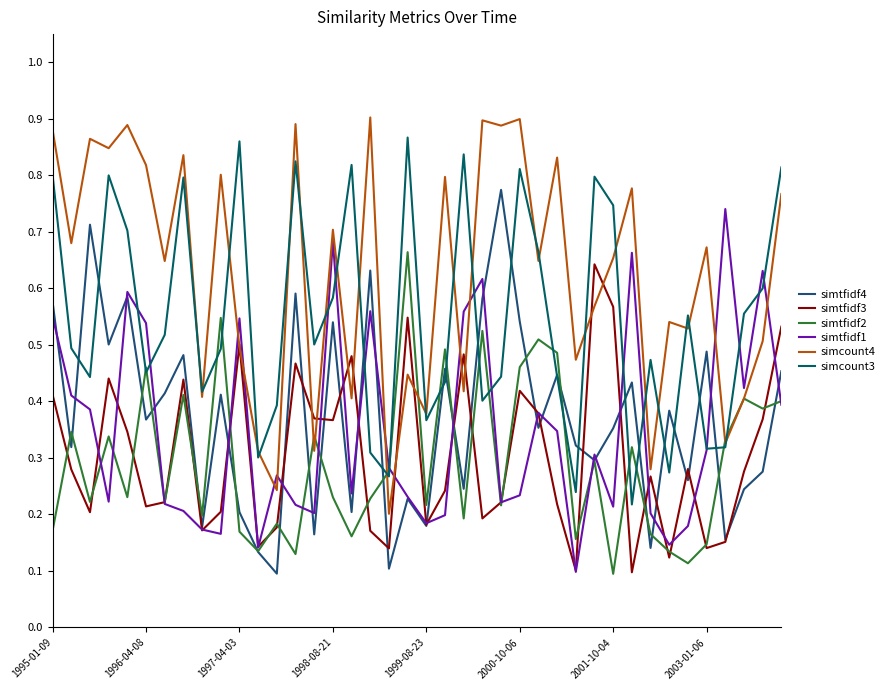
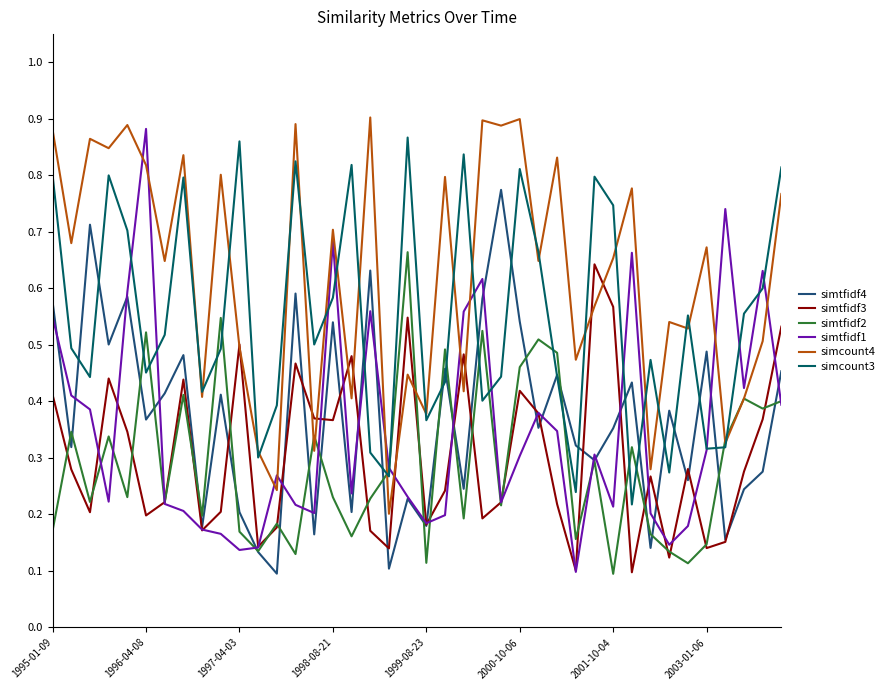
  {
    "simtfidf3": {
      "1995-01-09": 0.41,
-     "1996-04-08": 0.21,
+     "1996-04-08": 0.20,
      "1997-04-03": 0.50,
      "1998-08-21": 0.37,
      "2000-10-06": 0.42,
      "2001-10-04": 0.57,
      "2003-01-06": 0.14
    },
    "simtfidf2": {
      "1995-01-09": 0.17,
-     "1996-04-08": 0.46,
+     "1996-04-08": 0.52,
      "1997-04-03": 0.17,
      "1998-08-21": 0.23,
-     "1999-08-23": 0.22,
+     "1999-08-23": 0.11,
      "2000-10-06": 0.46,
      "2001-10-04": 0.09,
      "2003-01-06": 0.15
    },
    "simtfidf1": {
      "1995-01-09": 0.55,
-     "1996-04-08": 0.54,
-     "1997-04-03": 0.55,
+     "1996-04-08": 0.88,
+     "1997-04-03": 0.14,
      "1998-08-21": 0.68,
-     "2000-10-06": 0.23,
+     "2000-10-06": 0.30,
      "2001-10-04": 0.21
    },
    "simcount4": {
      "1995-01-09": 0.88,
      "1996-04-08": 0.82,
      "1997-04-03": 0.50,
      "1998-08-21": 0.70,
      "1999-08-23": 0.38,
      "2000-10-06": 0.90,
      "2001-10-04": 0.65,
      "2003-01-06": 0.67
    }
  }
